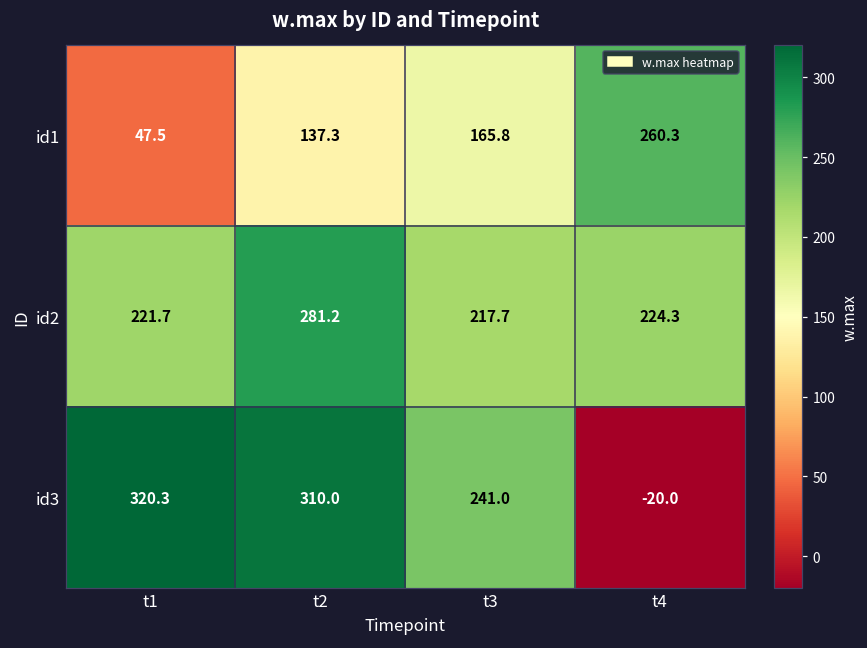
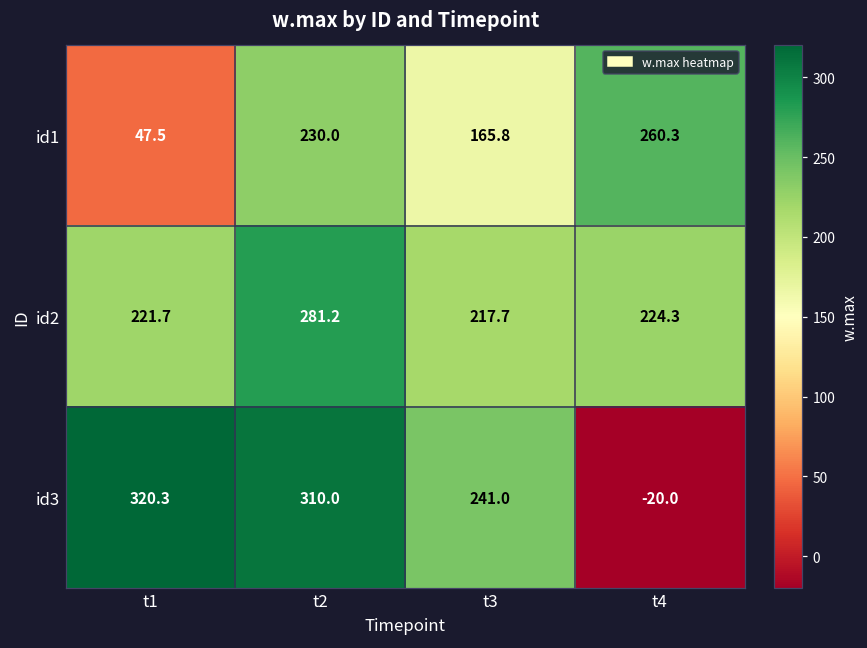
  {
    "id1": {
      "t1": 47.5,
-     "t2": 137.3,
+     "t2": 230.0,
      "t3": 165.8,
      "t4": 260.3
    },
    "id2": {
      "t1": 221.7,
      "t2": 281.2,
      "t3": 217.7,
      "t4": 224.3
    },
    "id3": {
      "t1": 320.3,
      "t2": 310.0,
      "t3": 241.0,
      "t4": -20.0
    }
  }
